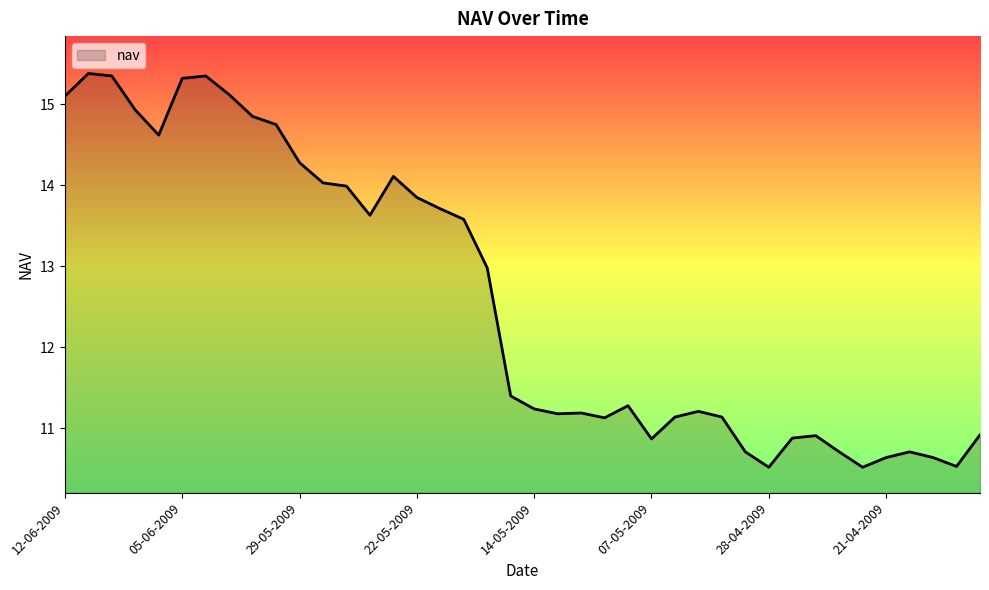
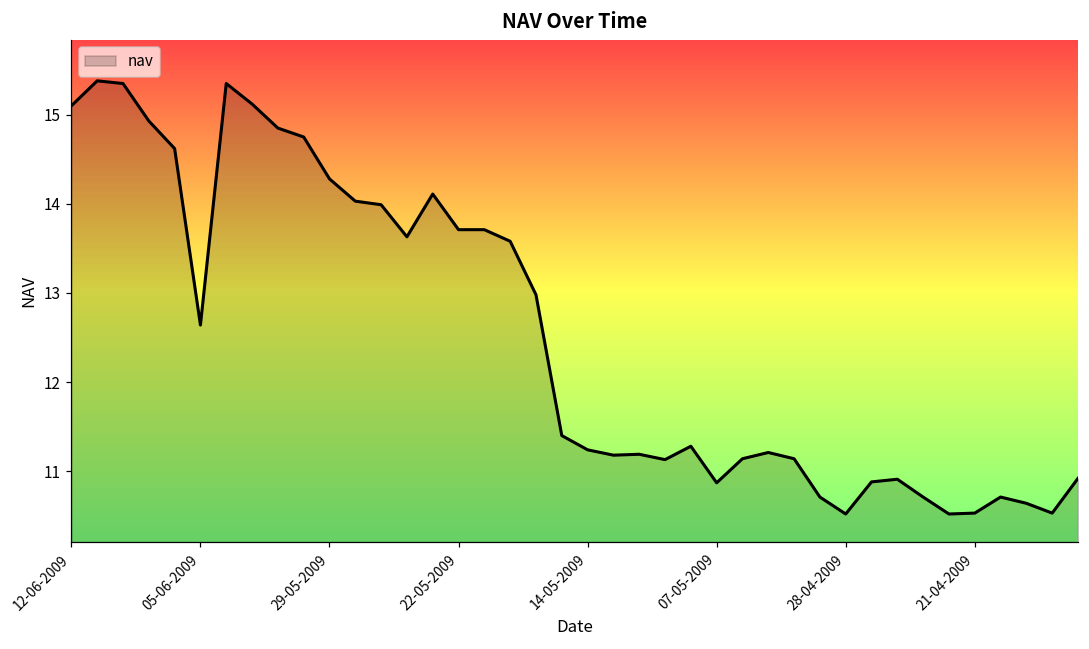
  {
    "12-06-2009": 15.1,
-   "05-06-2009": 15.3,
+   "05-06-2009": 12.6,
    "29-05-2009": 14.3,
-   "22-05-2009": 13.9,
+   "22-05-2009": 13.7,
    "14-05-2009": 11.2,
    "07-05-2009": 10.9,
    "28-04-2009": 10.5,
-   "21-04-2009": 10.6
+   "21-04-2009": 10.5
  }
